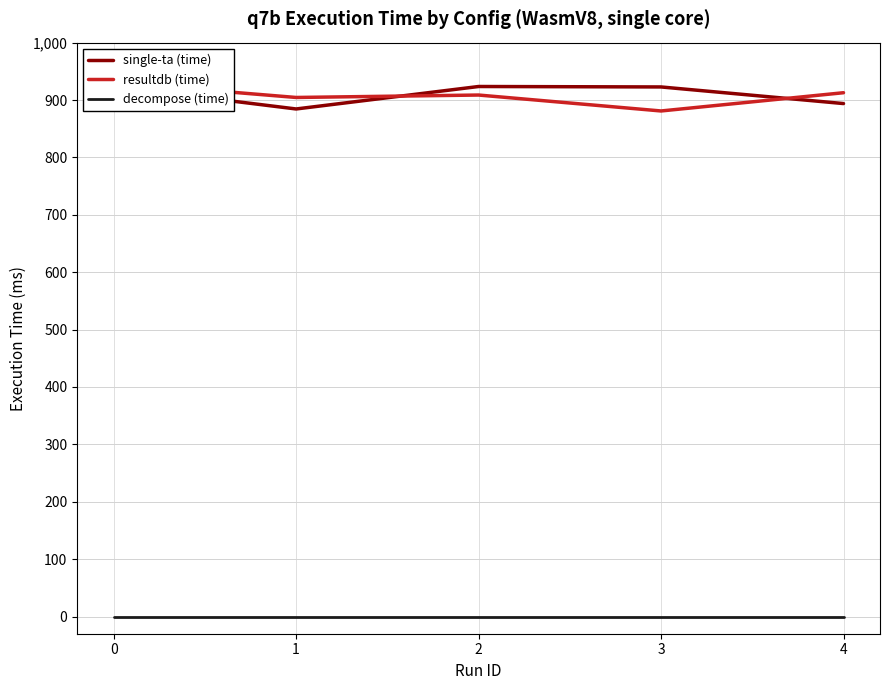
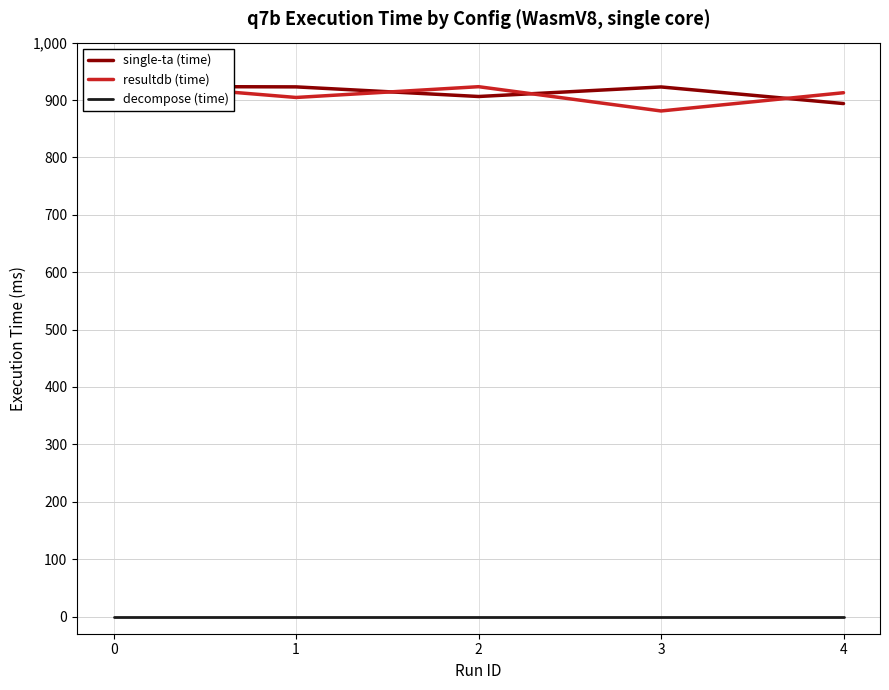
  {
    "single-ta (time)": {
-     "1": 880,
-     "2": 920,
+     "1": 920,
+     "2": 910,
      "3": 920,
      "4": 890
    },
    "resultdb (time)": {
      "1": 900,
-     "2": 910,
+     "2": 920,
      "3": 880,
      "4": 910
    },
    "decompose (time)": {
      "0": 0,
      "1": 0,
      "2": 0,
      "3": 0,
      "4": 0
    }
  }
